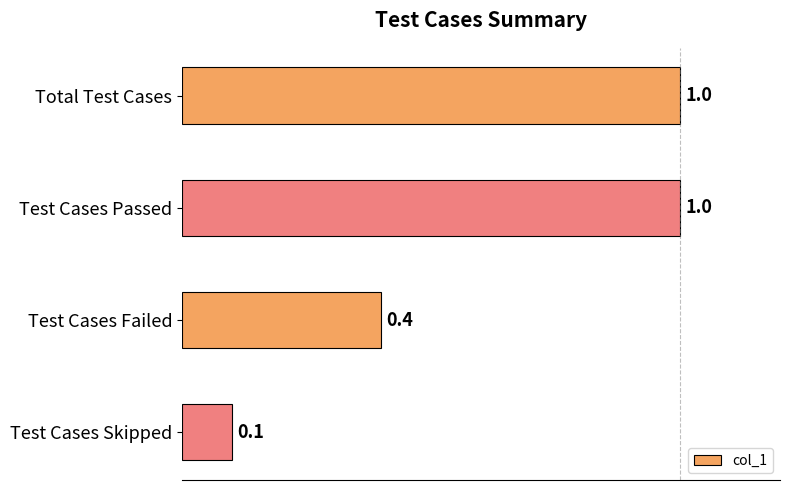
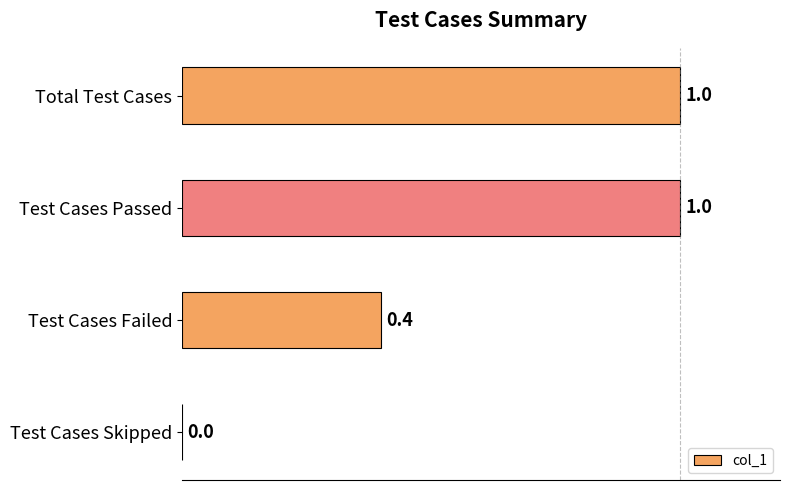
  {
    "Total Test Cases": 1.0,
    "Test Cases Passed": 1.0,
    "Test Cases Failed": 0.4,
-   "Test Cases Skipped": 0.1
+   "Test Cases Skipped": 0.0
  }
